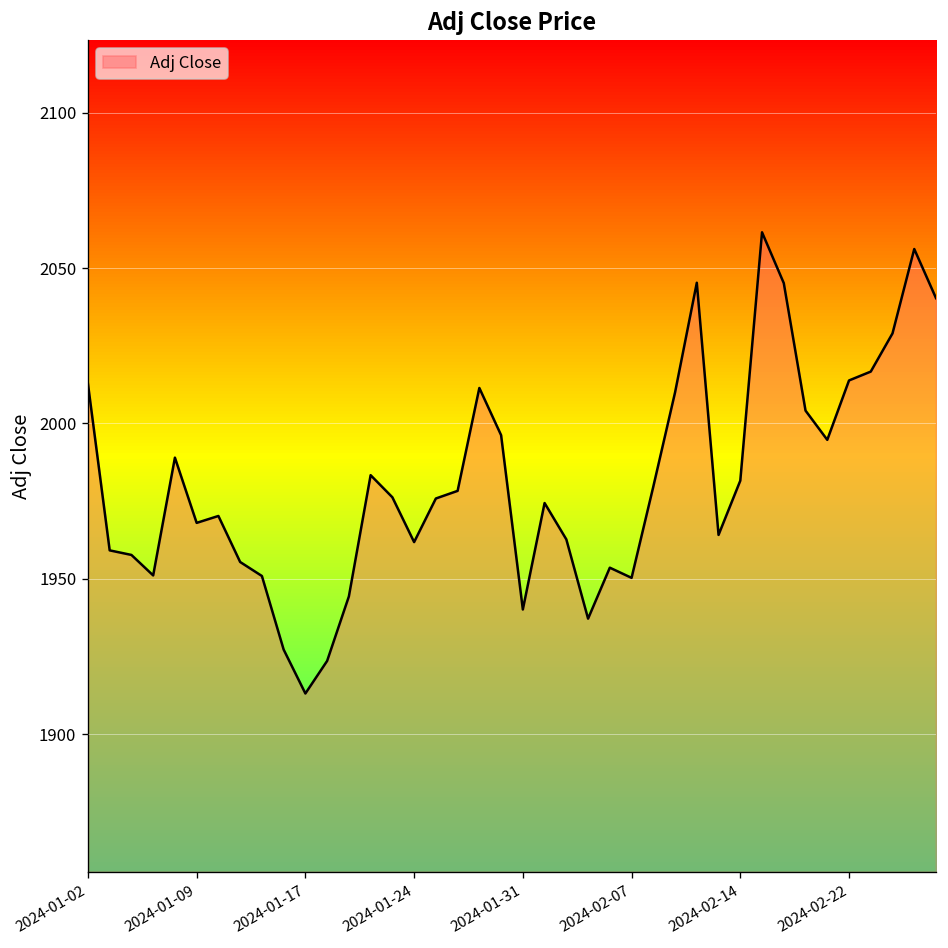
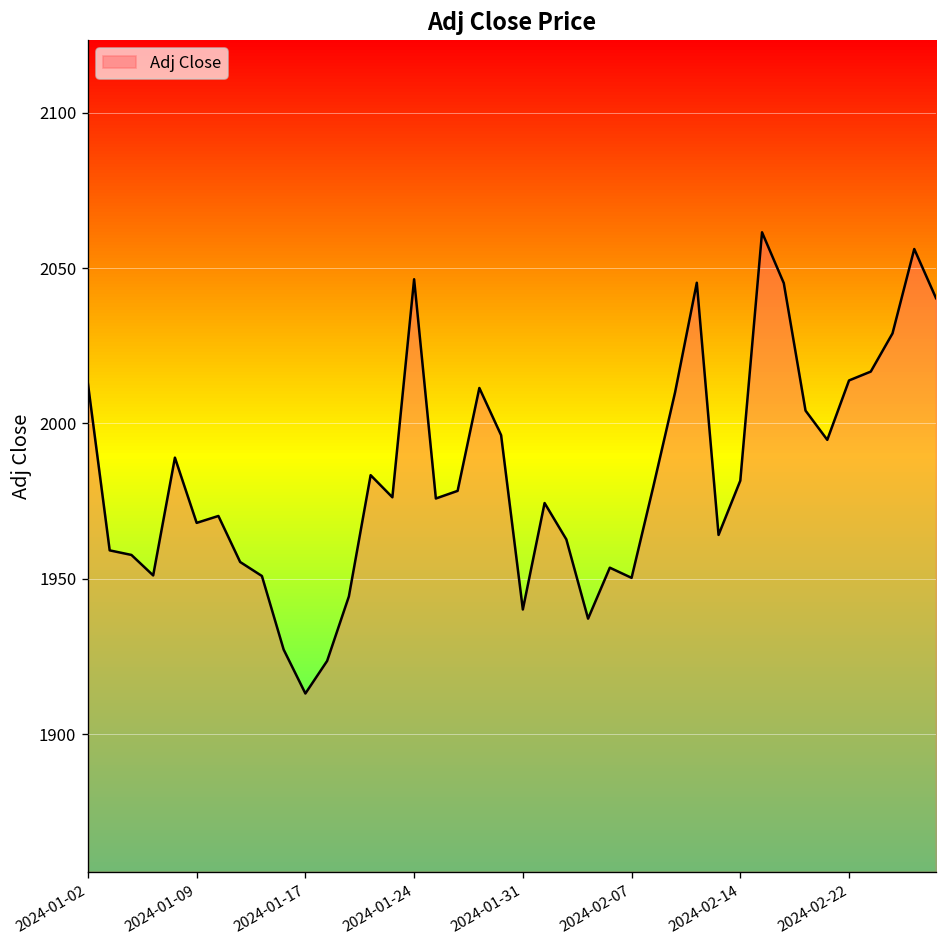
  {
    "2024-01-02": 2013,
    "2024-01-09": 1968,
    "2024-01-17": 1913,
-   "2024-01-24": 1962,
+   "2024-01-24": 2046,
    "2024-01-31": 1940,
    "2024-02-07": 1950,
    "2024-02-14": 1982,
    "2024-02-22": 2014
  }
